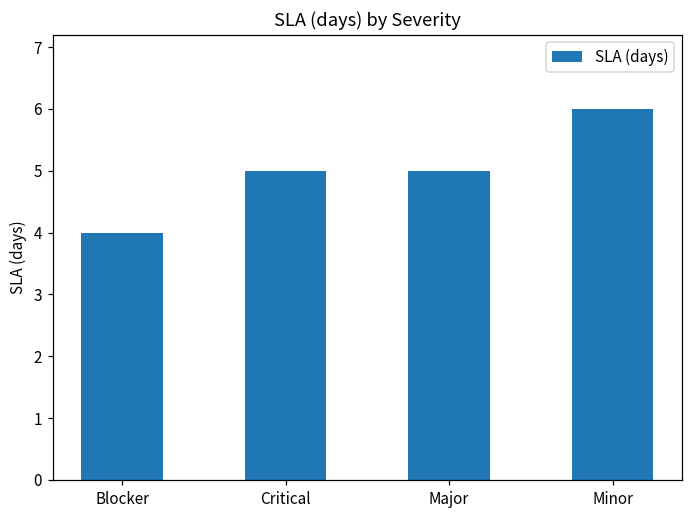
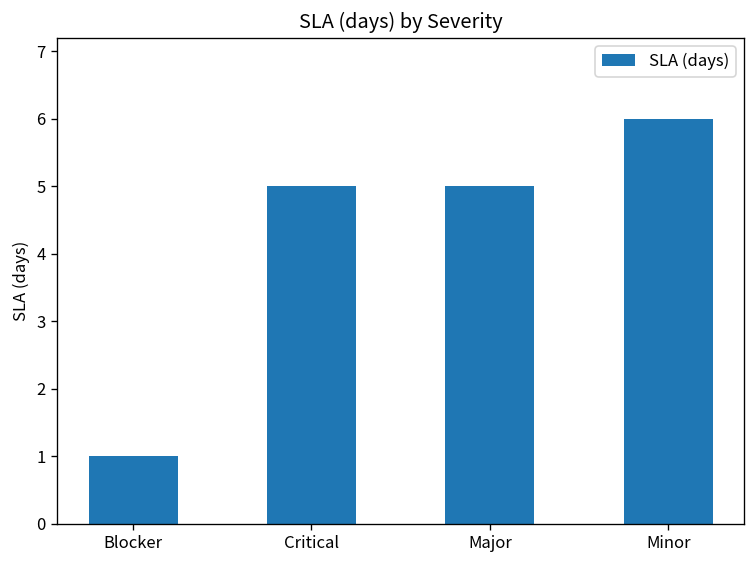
  {
-   "Blocker": 4,
+   "Blocker": 1,
    "Critical": 5,
    "Major": 5,
    "Minor": 6
  }
